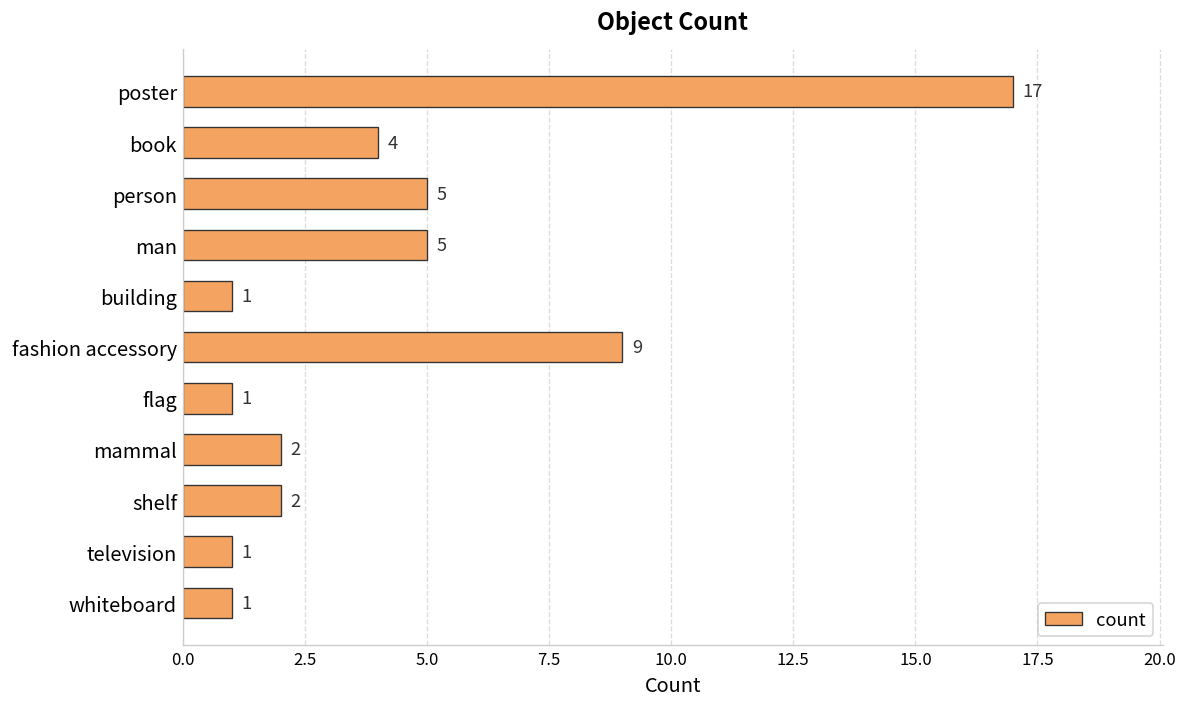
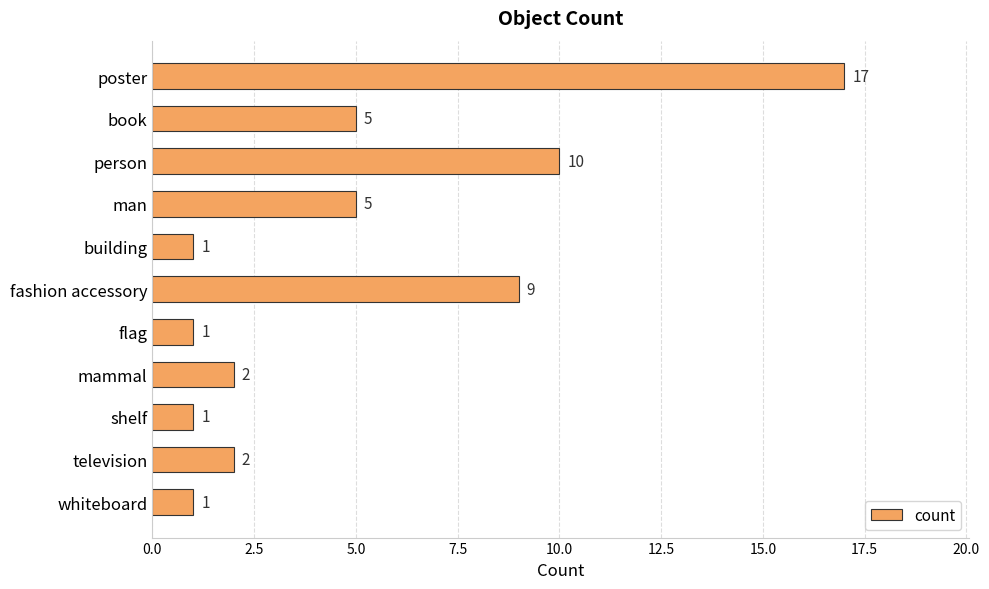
  {
    "poster": 17,
-   "book": 4,
-   "person": 5,
+   "book": 5,
+   "person": 10,
    "man": 5,
    "building": 1,
    "fashion accessory": 9,
    "flag": 1,
    "mammal": 2,
-   "shelf": 2,
-   "television": 1,
+   "shelf": 1,
+   "television": 2,
    "whiteboard": 1
  }
